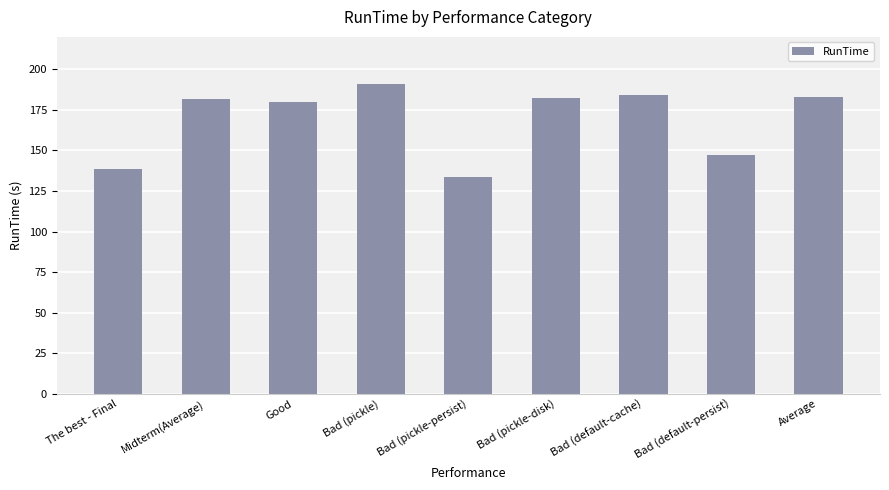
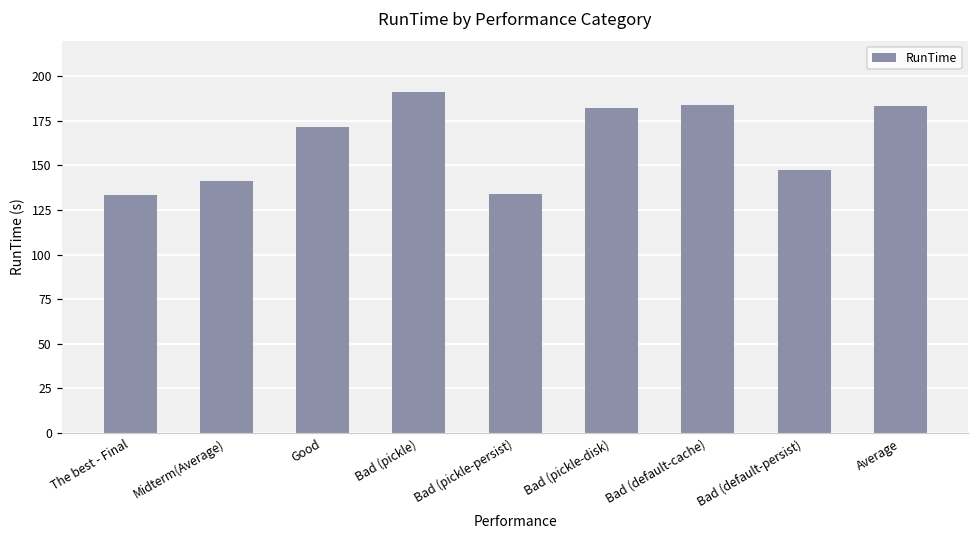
  {
-   "The best - Final": 138,
-   "Midterm(Average)": 181,
-   "Good": 180,
+   "The best - Final": 133,
+   "Midterm(Average)": 141,
+   "Good": 172,
    "Bad (pickle)": 191,
    "Bad (pickle-persist)": 134,
    "Bad (pickle-disk)": 182,
    "Bad (default-cache)": 184,
    "Bad (default-persist)": 147,
    "Average": 183
  }
